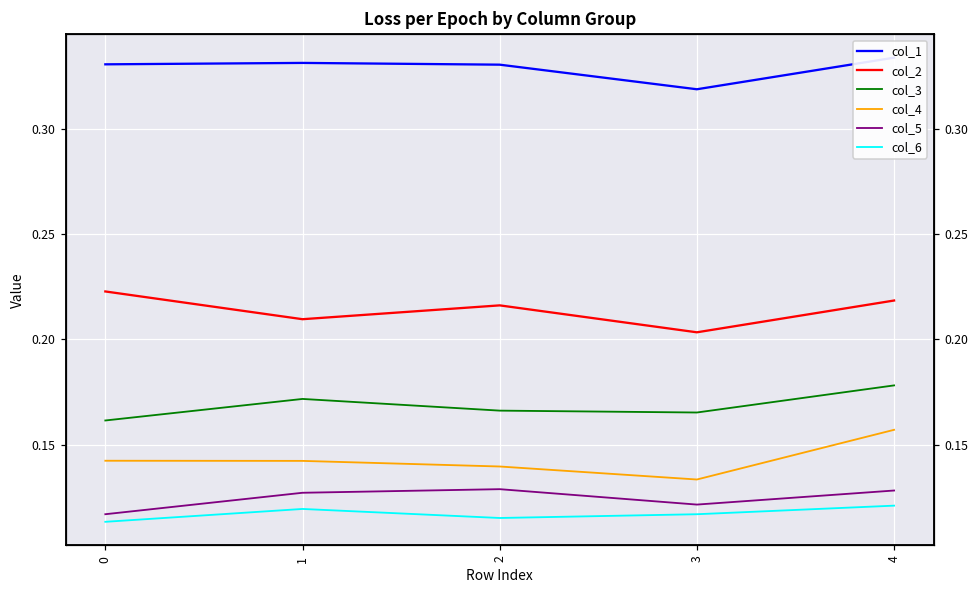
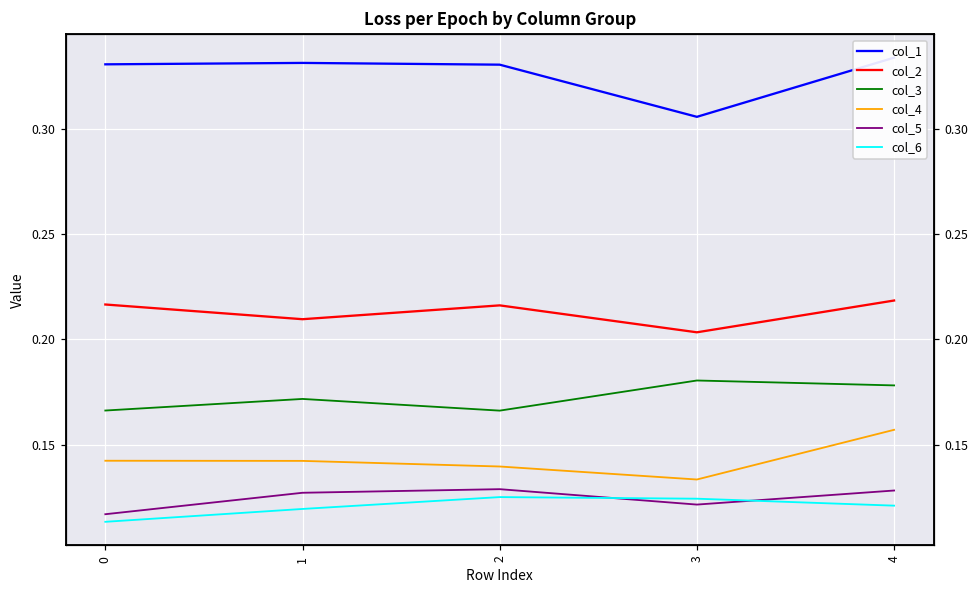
  {
    "col_1": {
      "0": 0.330,
      "1": 0.331,
      "2": 0.330,
-     "3": 0.319
+     "3": 0.306
    },
    "col_2": {
-     "0": 0.223,
+     "0": 0.217,
      "1": 0.210,
      "2": 0.216,
      "3": 0.203,
      "4": 0.218
    },
    "col_3": {
-     "0": 0.162,
+     "0": 0.166,
      "1": 0.172,
      "2": 0.166,
-     "3": 0.165,
+     "3": 0.181,
      "4": 0.178
    },
    "col_4": {
      "0": 0.142,
      "1": 0.142,
      "2": 0.140,
      "3": 0.134,
      "4": 0.157
    },
    "col_5": {
      "0": 0.117,
      "1": 0.127,
      "2": 0.129,
      "3": 0.122,
      "4": 0.128
    },
    "col_6": {
      "0": 0.114,
      "1": 0.120,
-     "2": 0.115,
-     "3": 0.117,
+     "2": 0.125,
+     "3": 0.124,
      "4": 0.121
    }
  }
